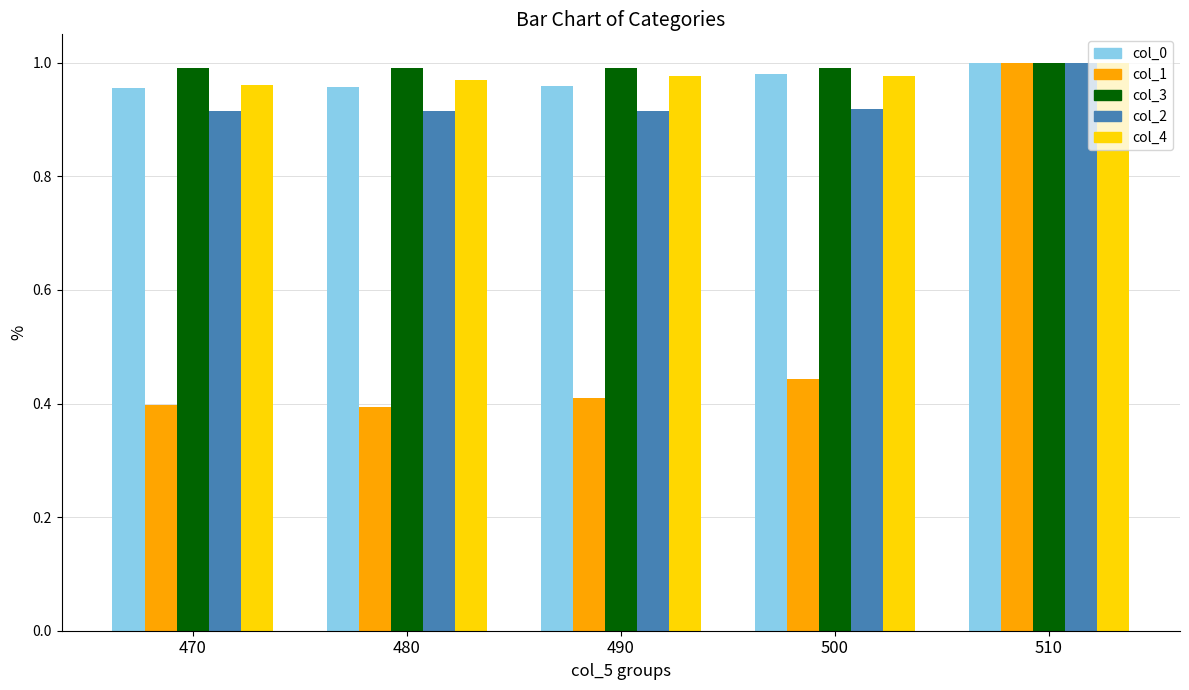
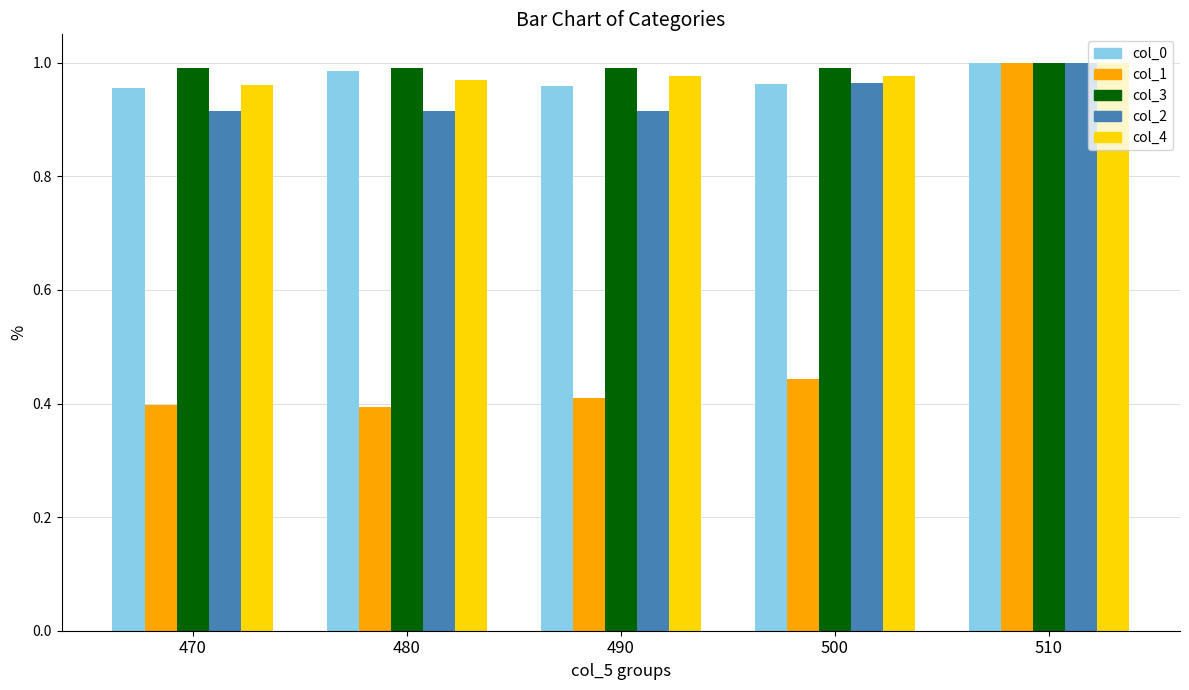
  {
    "col_0": {
      "470": 0.96,
-     "480": 0.96,
+     "480": 0.99,
      "490": 0.96,
-     "500": 0.98,
+     "500": 0.96,
      "510": 1.00
    },
    "col_3": {
      "470": 0.99,
      "480": 0.99,
      "490": 0.99,
      "500": 0.99,
      "510": 1.00
    },
    "col_2": {
      "470": 0.91,
      "480": 0.91,
      "490": 0.91,
-     "500": 0.92,
+     "500": 0.96,
      "510": 1.00
    }
  }
